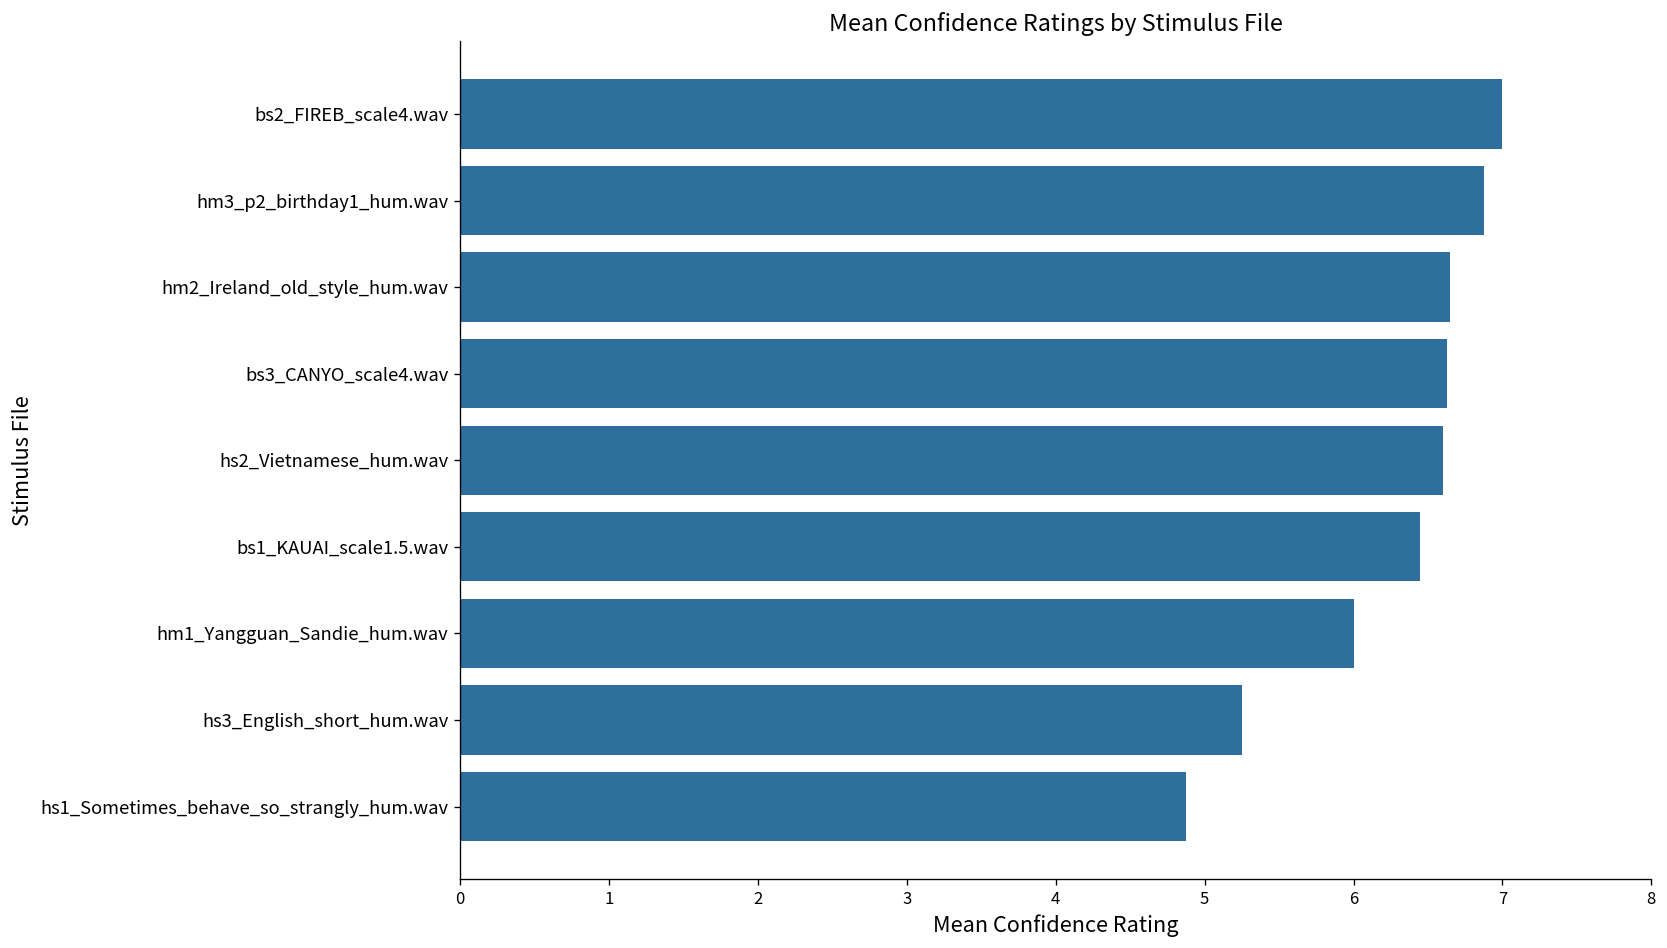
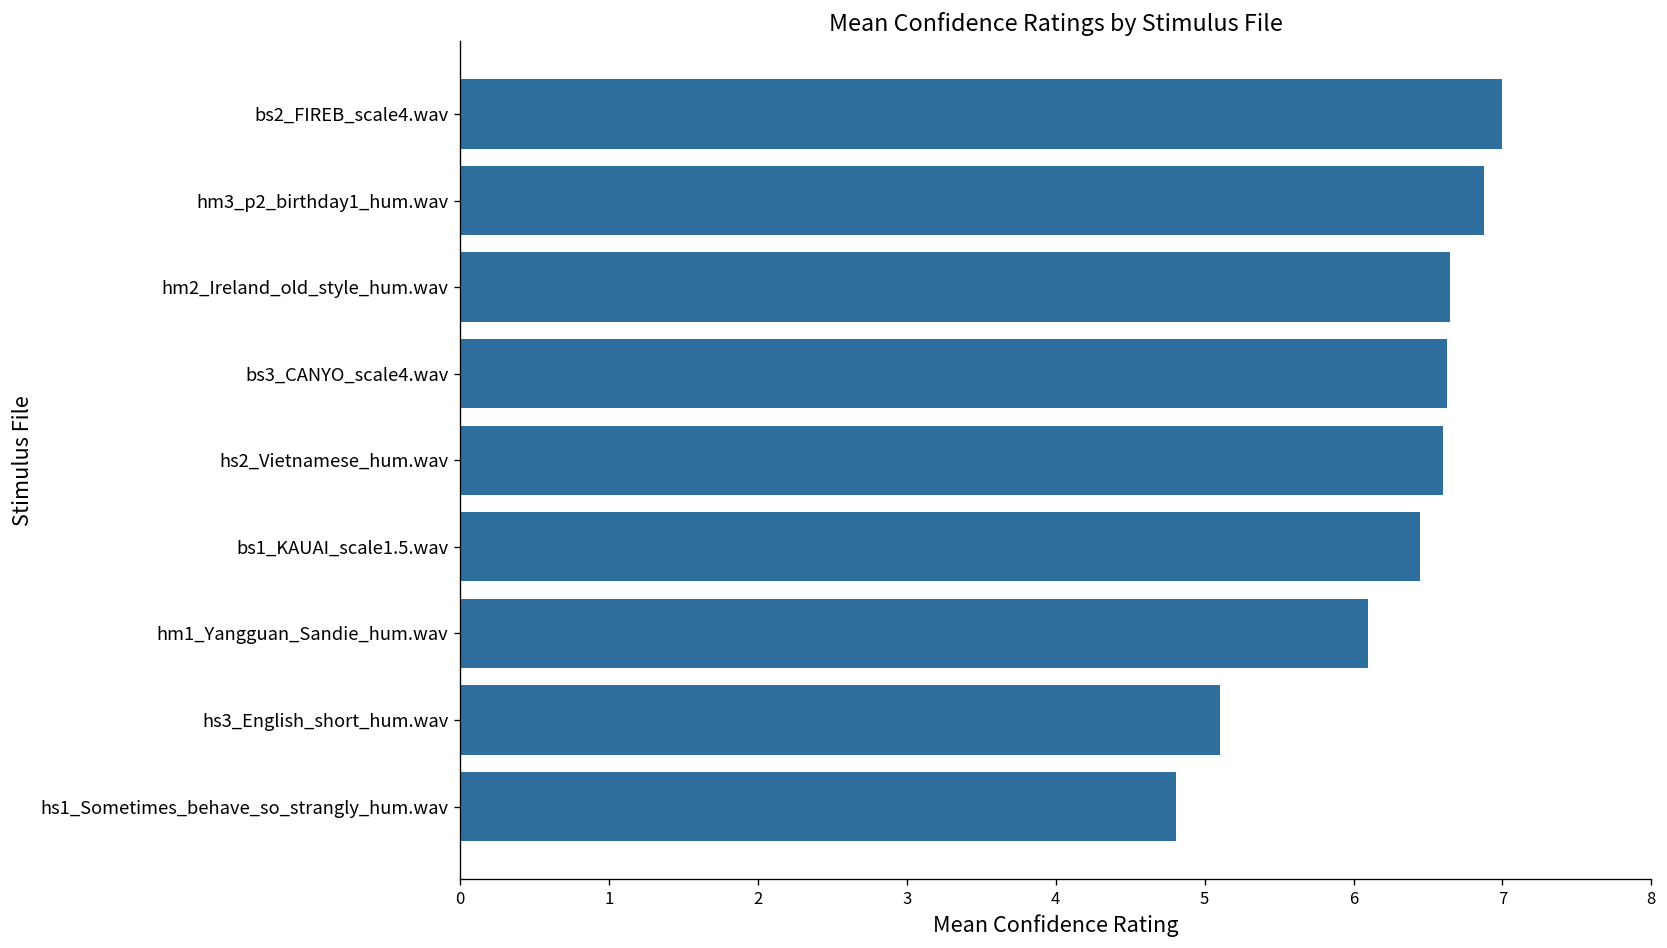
  {
    "bs2_FIREB_scale4.wav": 7.00,
    "hm3_p2_birthday1_hum.wav": 6.88,
    "hm2_Ireland_old_style_hum.wav": 6.65,
    "bs3_CANYO_scale4.wav": 6.63,
    "hs2_Vietnamese_hum.wav": 6.60,
    "bs1_KAUAI_scale1.5.wav": 6.45,
-   "hm1_Yangguan_Sandie_hum.wav": 6.0,
-   "hs3_English_short_hum.wav": 5.25,
-   "hs1_Sometimes_behave_so_strangly_hum.wav": 4.88
+   "hm1_Yangguan_Sandie_hum.wav": 6.1,
+   "hs3_English_short_hum.wav": 5.10,
+   "hs1_Sometimes_behave_so_strangly_hum.wav": 4.81
  }
